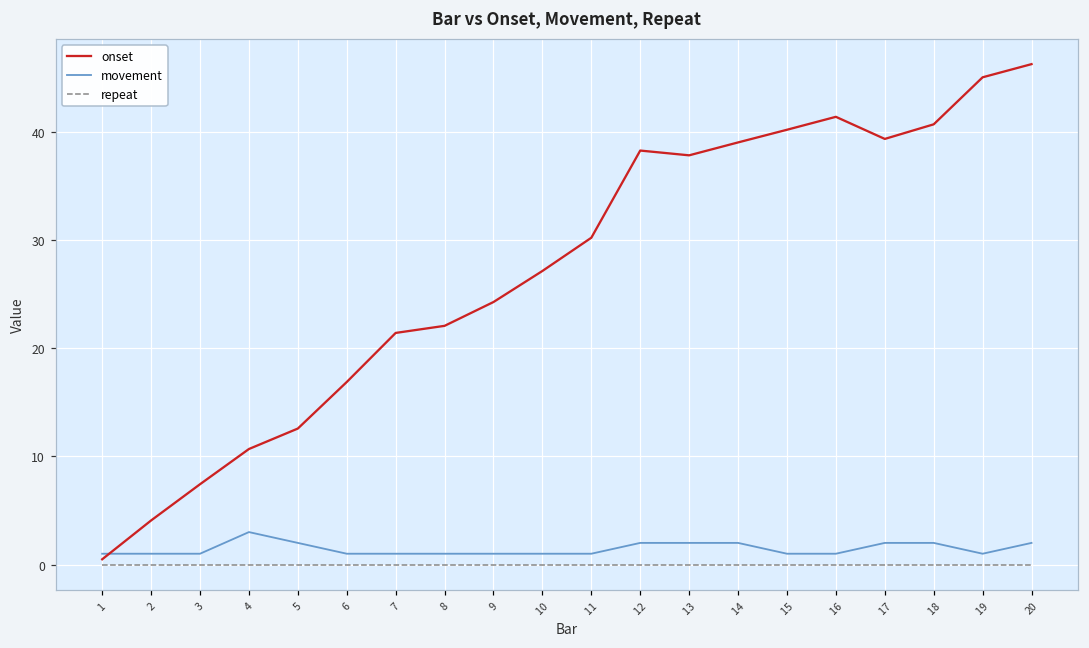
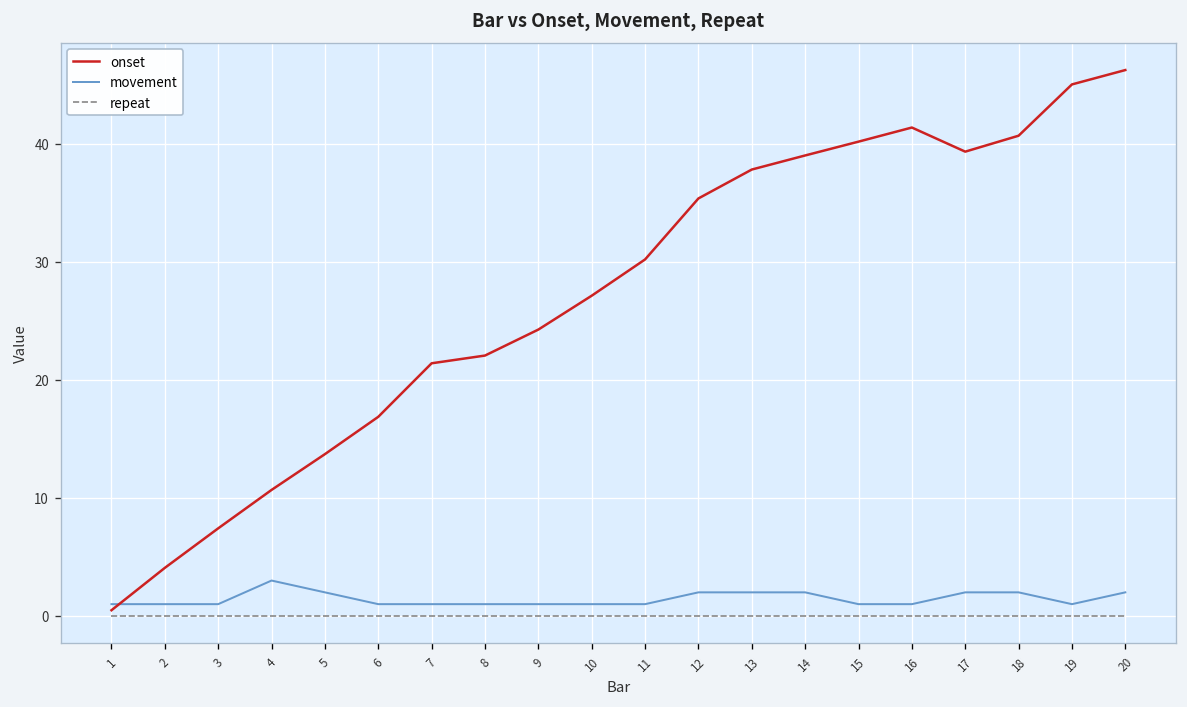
  {
    "onset": {
      "1": 0,
      "2": 4,
      "3": 7,
      "4": 11,
-     "5": 13,
+     "5": 14,
      "6": 17,
      "7": 21,
      "8": 22,
      "9": 24,
      "10": 27,
      "11": 30,
-     "12": 38,
+     "12": 35,
      "13": 38,
      "14": 39,
      "15": 40,
      "16": 41,
      "17": 39,
      "18": 41,
      "19": 45,
      "20": 46
    },
    "movement": {
      "1": 1,
      "2": 1,
      "3": 1,
      "4": 3,
      "5": 2,
      "6": 1,
      "7": 1,
      "8": 1,
      "9": 1,
      "10": 1,
      "11": 1,
      "12": 2,
      "13": 2,
      "14": 2,
      "15": 1,
      "16": 1,
      "17": 2,
      "18": 2,
      "19": 1,
      "20": 2
    },
    "repeat": {
      "1": 0,
      "2": 0,
      "3": 0,
      "4": 0,
      "5": 0,
      "6": 0,
      "7": 0,
      "8": 0,
      "9": 0,
      "10": 0,
      "11": 0,
      "12": 0,
      "13": 0,
      "14": 0,
      "15": 0,
      "16": 0,
      "17": 0,
      "18": 0,
      "19": 0,
      "20": 0
    }
  }
